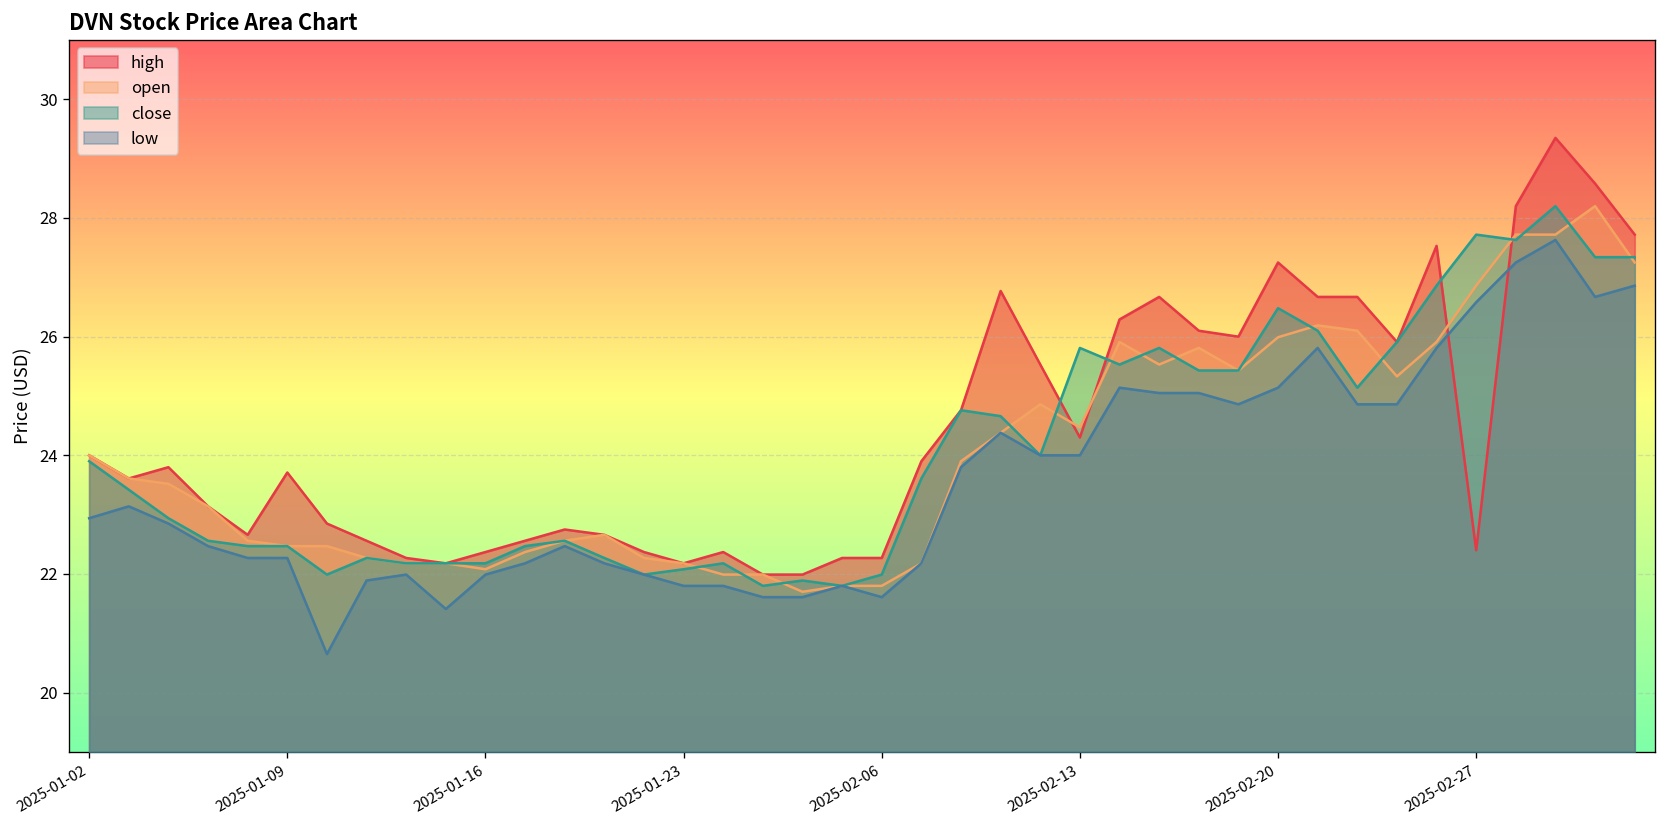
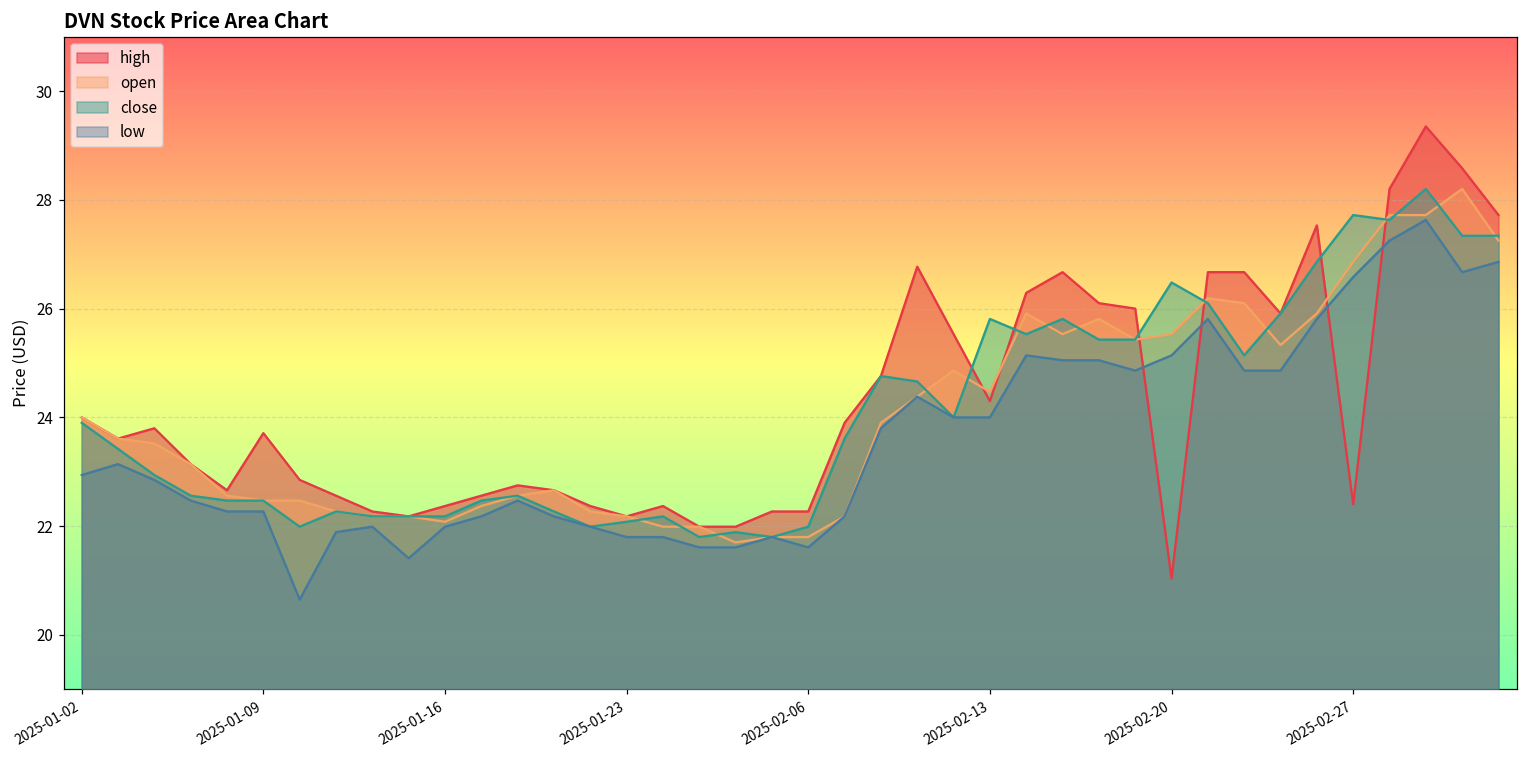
  {
    "high": {
      "2025-01-09": 23.7,
      "2025-01-16": 22.4,
      "2025-02-06": 22.3,
      "2025-02-13": 24.3,
-     "2025-02-20": 27.3,
+     "2025-02-20": 21.0,
      "2025-02-27": 22.4
    },
    "open": {
      "2025-01-16": 22.1,
      "2025-02-06": 21.8,
      "2025-02-13": 24.5,
-     "2025-02-20": 26.0,
+     "2025-02-20": 25.5,
      "2025-02-27": 26.9
    }
  }
